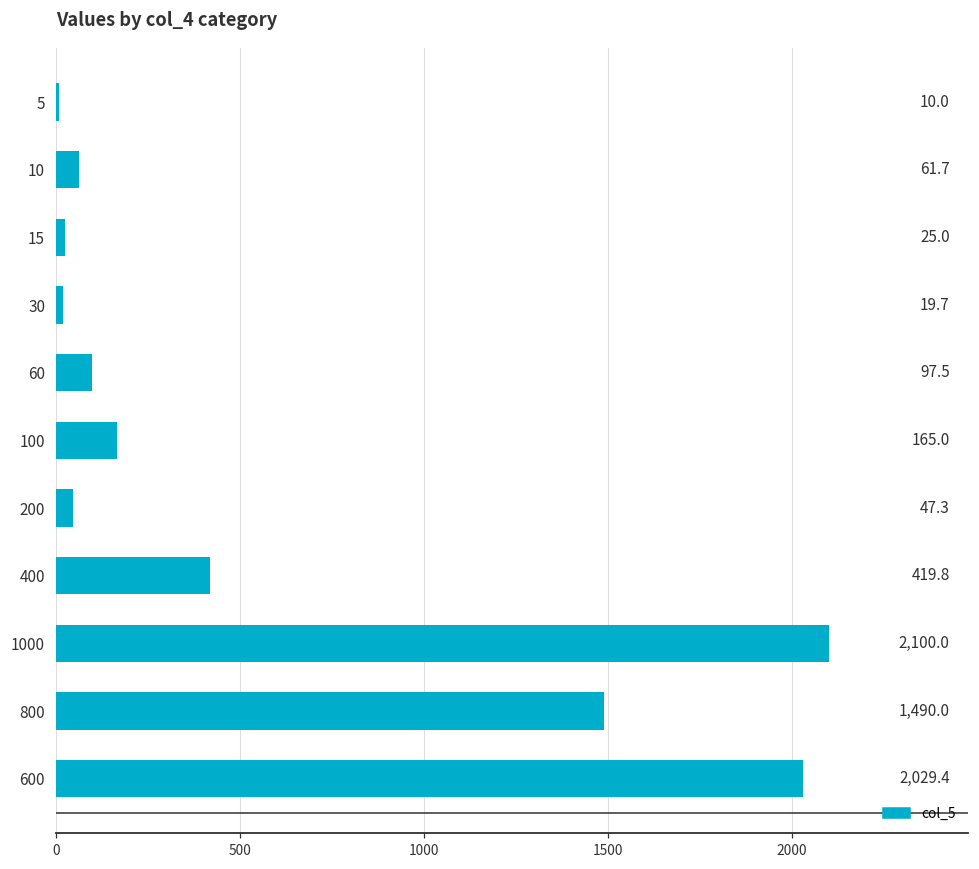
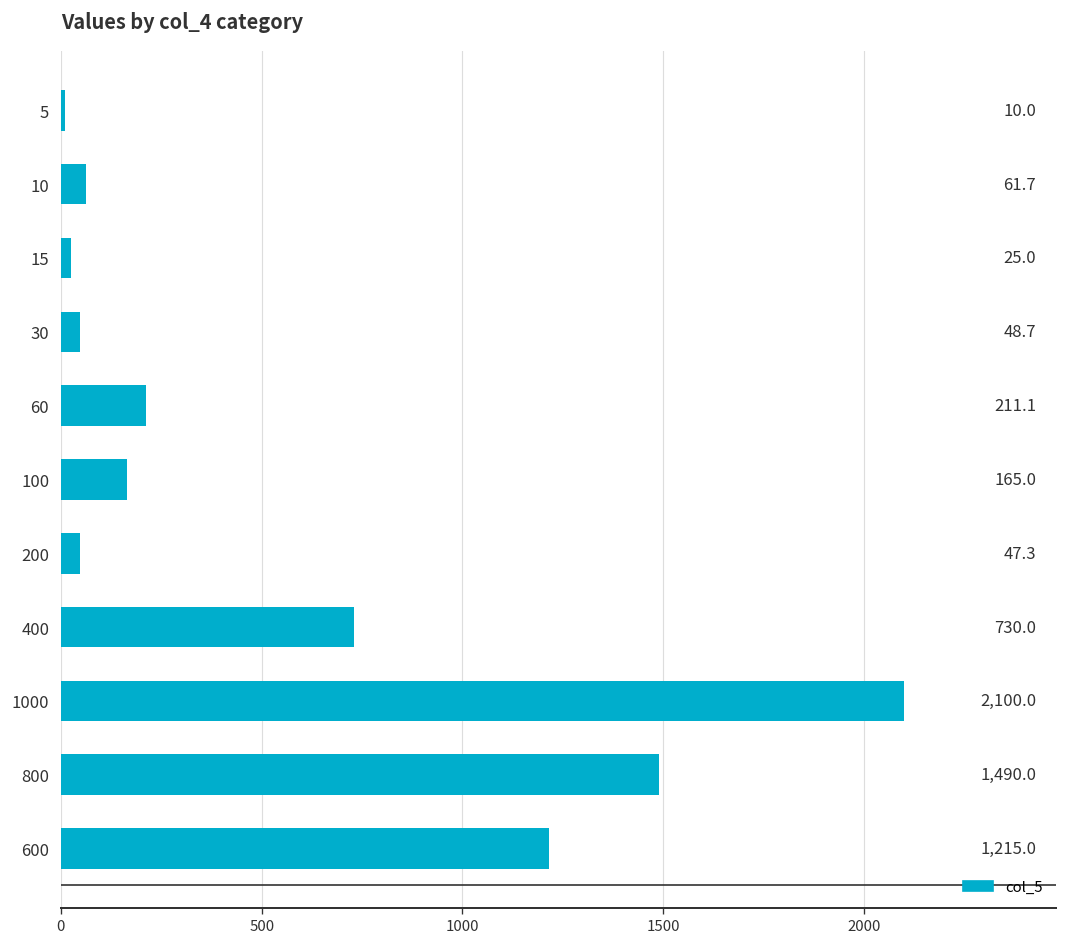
  {
-   "30": "19.7",
-   "60": "97.5",
-   "400": "419.8",
-   "600": "2,029.4"
+   "30": "48.7",
+   "60": "211.1",
+   "400": "730.0",
+   "600": "1,215.0"
  }
